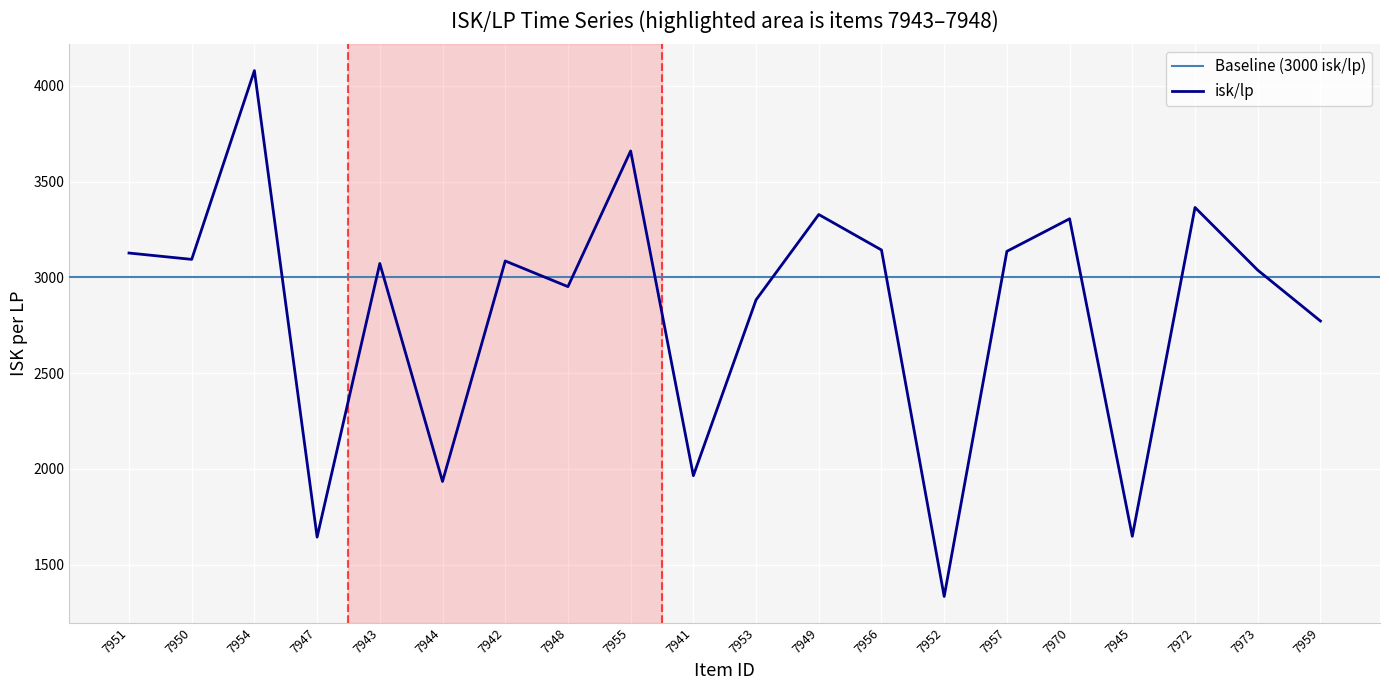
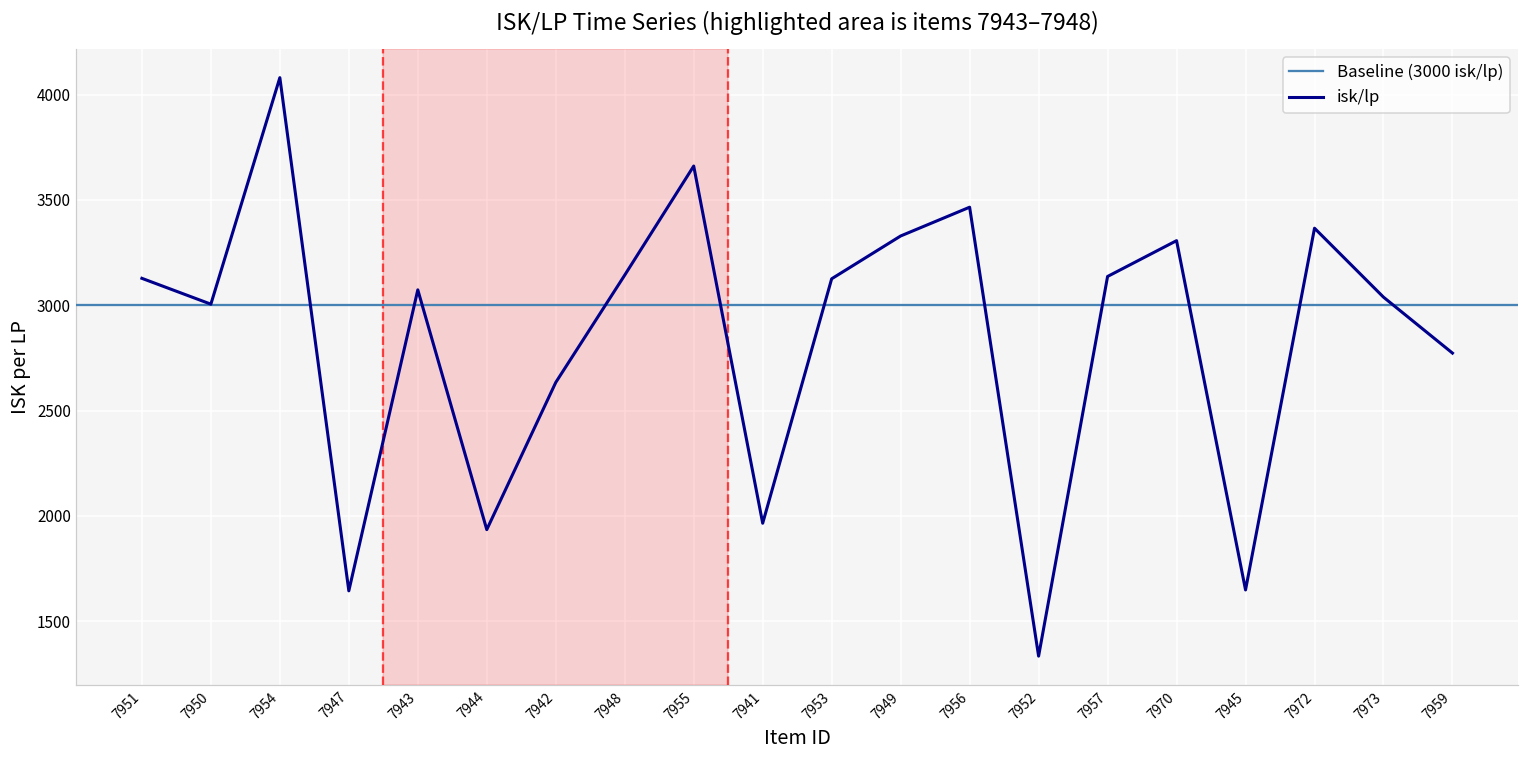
  {
    "7951": 3130,
-   "7950": 3090,
+   "7950": 3000,
    "7954": 4080,
    "7947": 1640,
    "7943": 3070,
    "7944": 1930,
-   "7942": 3090,
-   "7948": 2950,
+   "7942": 2630,
+   "7948": 3140,
    "7955": 3660,
    "7941": 1960,
-   "7953": 2880,
+   "7953": 3130,
    "7949": 3330,
-   "7956": 3140,
+   "7956": 3470,
    "7952": 1330,
    "7957": 3140,
    "7970": 3310,
    "7945": 1650,
    "7972": 3370,
    "7973": 3040,
    "7959": 2770
  }
